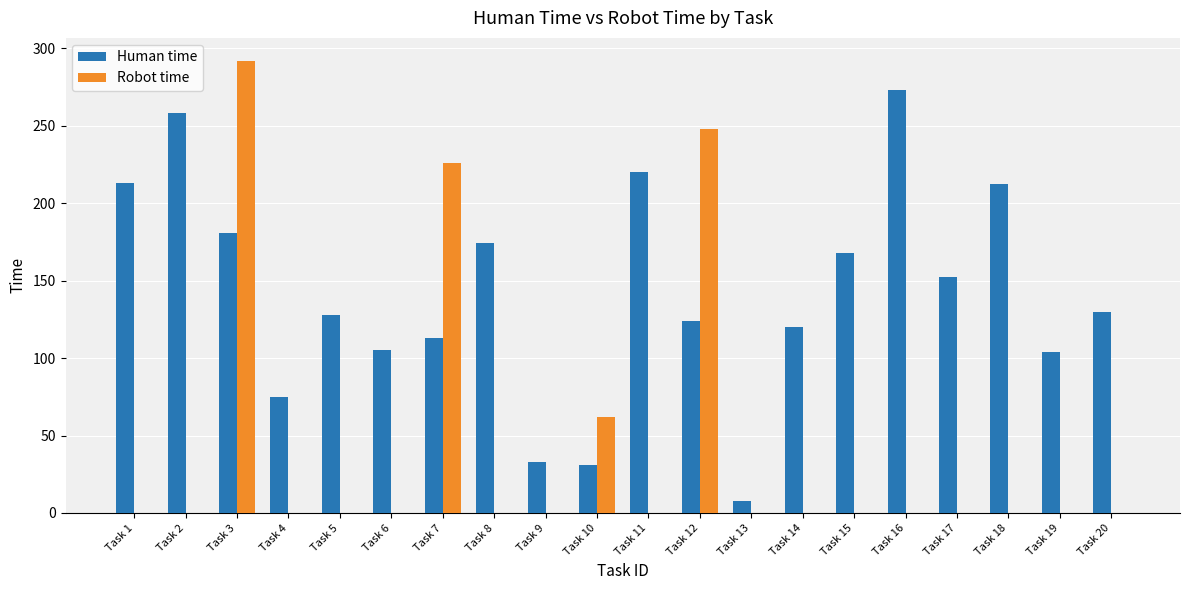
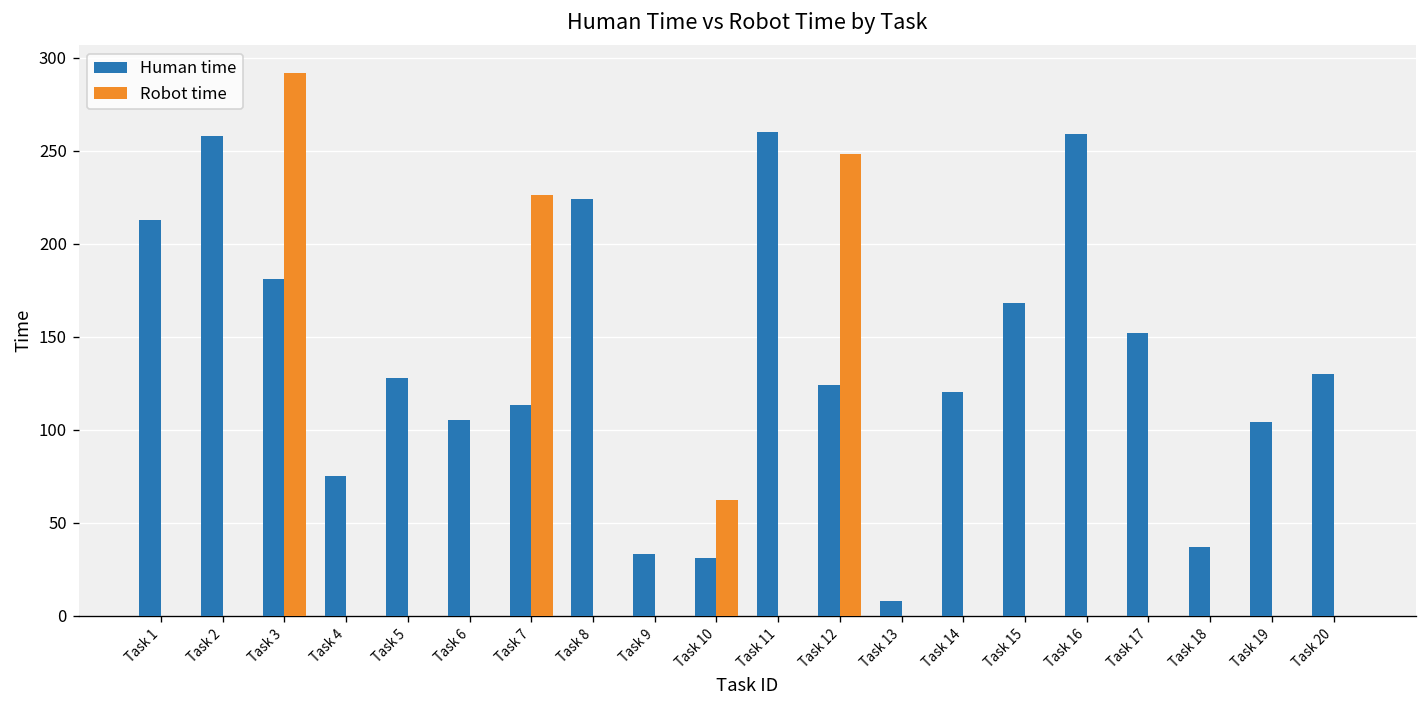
  {
    "Human time": {
      "Task 1": 213,
      "Task 2": 258,
      "Task 3": 181,
      "Task 4": 75,
      "Task 5": 128,
      "Task 6": 105,
      "Task 7": 113,
-     "Task 8": 174,
+     "Task 8": 224,
      "Task 9": 33,
      "Task 10": 31,
-     "Task 11": 220,
+     "Task 11": 260,
      "Task 12": 124,
      "Task 13": 8,
      "Task 14": 120,
      "Task 15": 168,
-     "Task 16": 273,
+     "Task 16": 259,
      "Task 17": 152,
-     "Task 18": 212,
+     "Task 18": 37,
      "Task 19": 104,
      "Task 20": 130
    },
    "Robot time": {
      "Task 1": 0,
      "Task 2": 0,
      "Task 3": 292,
      "Task 4": 0,
      "Task 5": 0,
      "Task 6": 0,
      "Task 7": 226,
      "Task 8": 0,
      "Task 9": 0,
      "Task 10": 62,
      "Task 11": 0,
      "Task 12": 248,
      "Task 13": 0,
      "Task 14": 0,
      "Task 15": 0,
      "Task 16": 0,
      "Task 17": 0,
      "Task 18": 0,
      "Task 19": 0,
      "Task 20": 0
    }
  }
